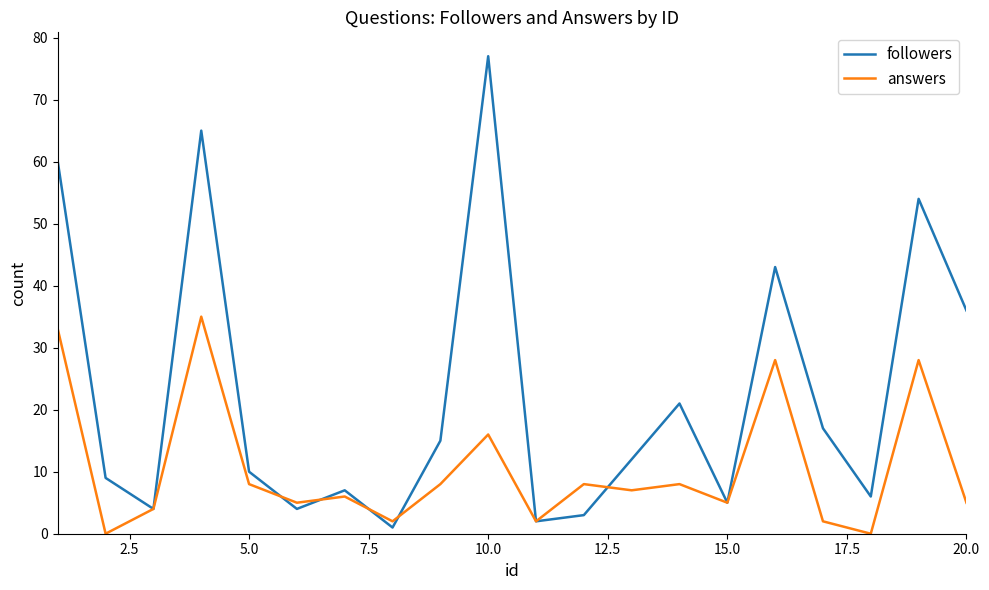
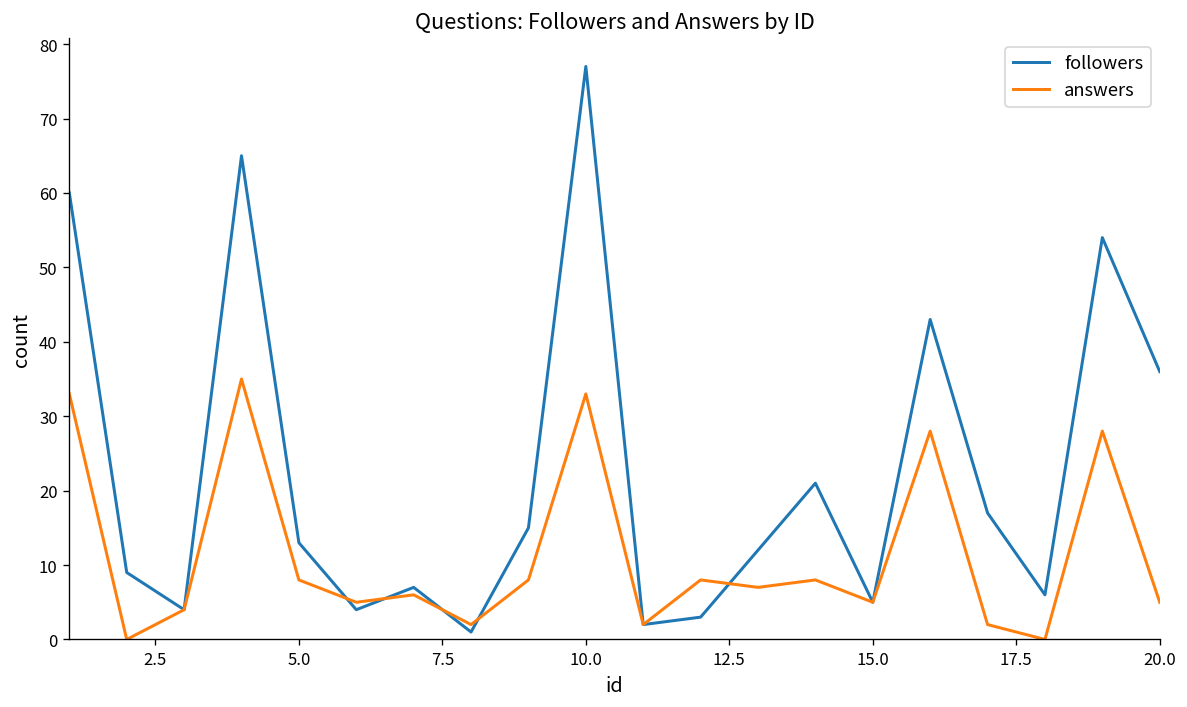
  {
    "followers": {
-     "5.0": 10,
+     "5.0": 13,
      "10.0": 77,
      "20.0": 36
    },
    "answers": {
      "5.0": 8,
-     "10.0": 16,
+     "10.0": 33,
      "20.0": 5
    }
  }
